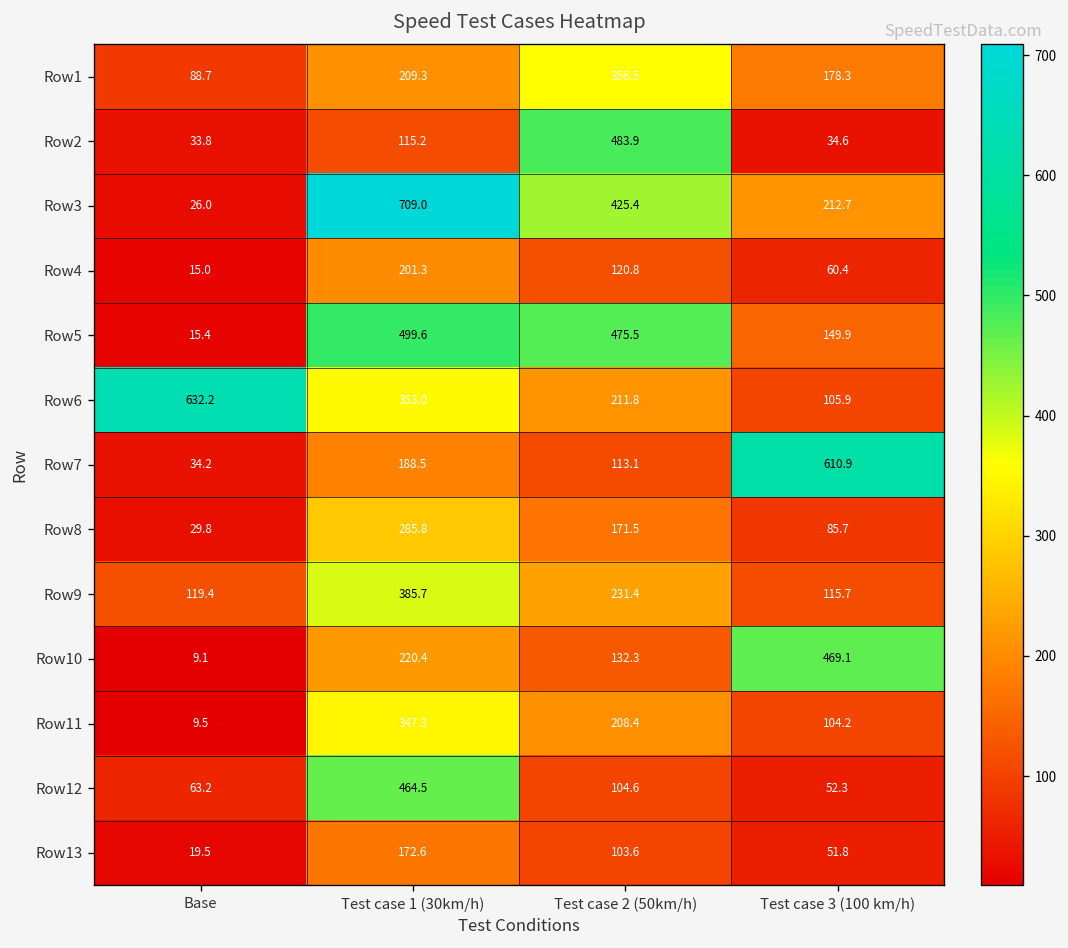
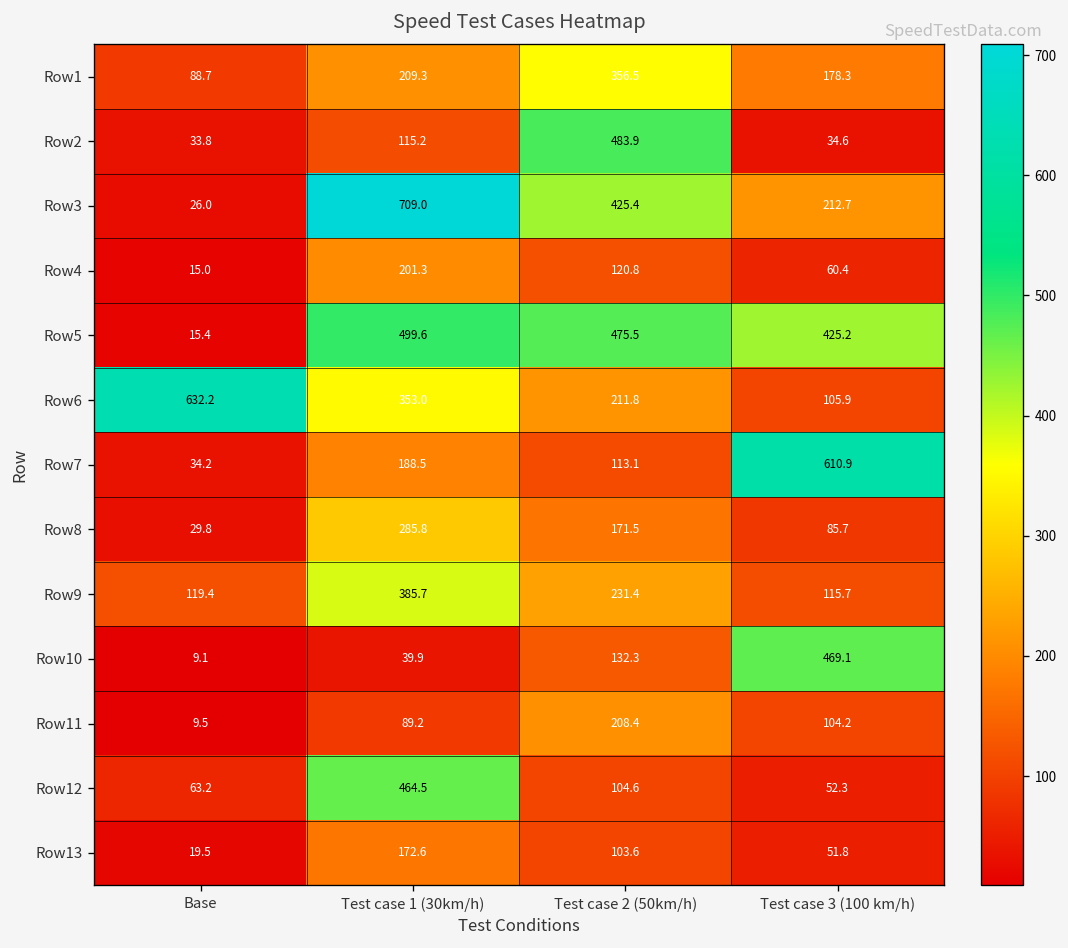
  {
    "Row1": {
      "Base": 88.7,
      "Test case 1 (30km/h)": 209.3,
      "Test case 2 (50km/h)": 356.5,
      "Test case 3 (100 km/h)": 178.3
    },
    "Row2": {
      "Base": 33.8,
      "Test case 1 (30km/h)": 115.2,
      "Test case 2 (50km/h)": 483.9,
      "Test case 3 (100 km/h)": 34.6
    },
    "Row3": {
      "Base": 26.0,
      "Test case 1 (30km/h)": 709.0,
      "Test case 2 (50km/h)": 425.4,
      "Test case 3 (100 km/h)": 212.7
    },
    "Row4": {
      "Base": 15.0,
      "Test case 1 (30km/h)": 201.3,
      "Test case 2 (50km/h)": 120.8,
      "Test case 3 (100 km/h)": 60.4
    },
    "Row5": {
      "Base": 15.4,
      "Test case 1 (30km/h)": 499.6,
      "Test case 2 (50km/h)": 475.5,
-     "Test case 3 (100 km/h)": 149.9
+     "Test case 3 (100 km/h)": 425.2
    },
    "Row6": {
      "Base": 632.2,
      "Test case 1 (30km/h)": 353.0,
      "Test case 2 (50km/h)": 211.8,
      "Test case 3 (100 km/h)": 105.9
    },
    "Row7": {
      "Base": 34.2,
      "Test case 1 (30km/h)": 188.5,
      "Test case 2 (50km/h)": 113.1,
      "Test case 3 (100 km/h)": 610.9
    },
    "Row8": {
      "Base": 29.8,
      "Test case 1 (30km/h)": 285.8,
      "Test case 2 (50km/h)": 171.5,
      "Test case 3 (100 km/h)": 85.7
    },
    "Row9": {
      "Base": 119.4,
      "Test case 1 (30km/h)": 385.7,
      "Test case 2 (50km/h)": 231.4,
      "Test case 3 (100 km/h)": 115.7
    },
    "Row10": {
      "Base": 9.1,
-     "Test case 1 (30km/h)": 220.4,
+     "Test case 1 (30km/h)": 39.9,
      "Test case 2 (50km/h)": 132.3,
      "Test case 3 (100 km/h)": 469.1
    },
    "Row11": {
      "Base": 9.5,
-     "Test case 1 (30km/h)": 347.3,
+     "Test case 1 (30km/h)": 89.2,
      "Test case 2 (50km/h)": 208.4,
      "Test case 3 (100 km/h)": 104.2
    },
    "Row12": {
      "Base": 63.2,
      "Test case 1 (30km/h)": 464.5,
      "Test case 2 (50km/h)": 104.6,
      "Test case 3 (100 km/h)": 52.3
    },
    "Row13": {
      "Base": 19.5,
      "Test case 1 (30km/h)": 172.6,
      "Test case 2 (50km/h)": 103.6,
      "Test case 3 (100 km/h)": 51.8
    }
  }
